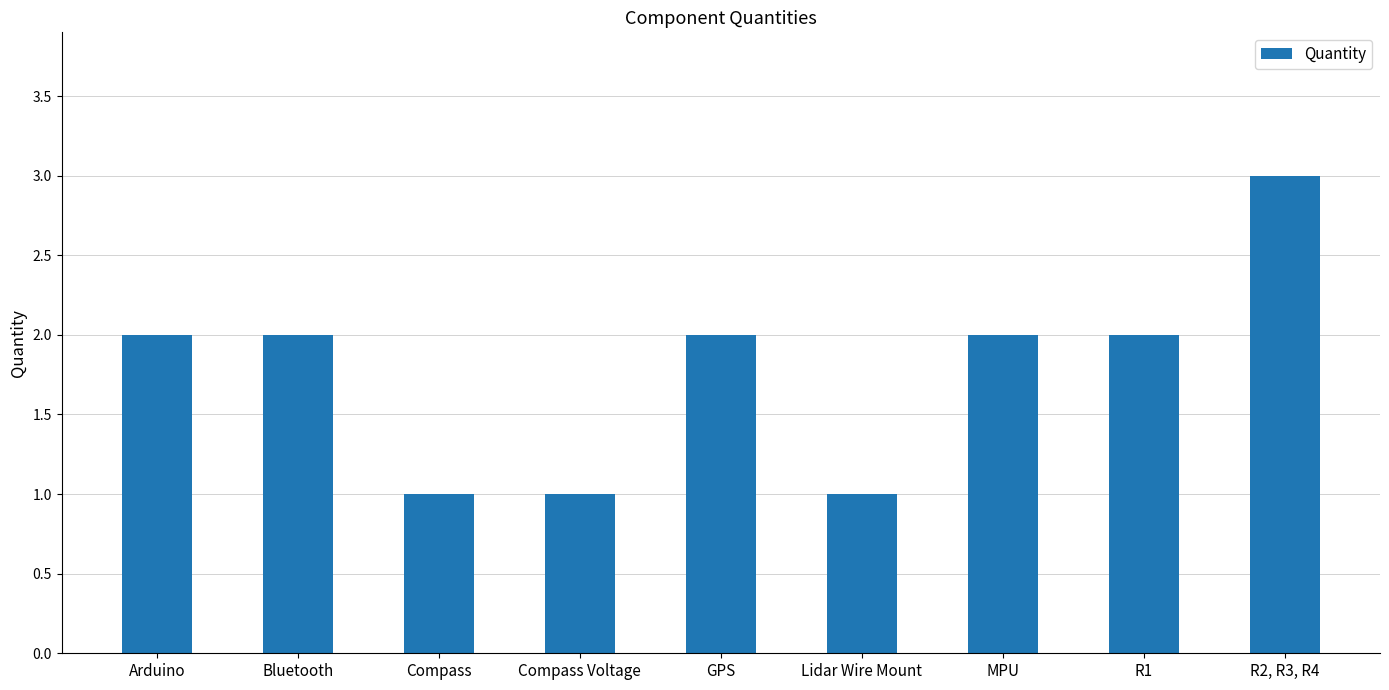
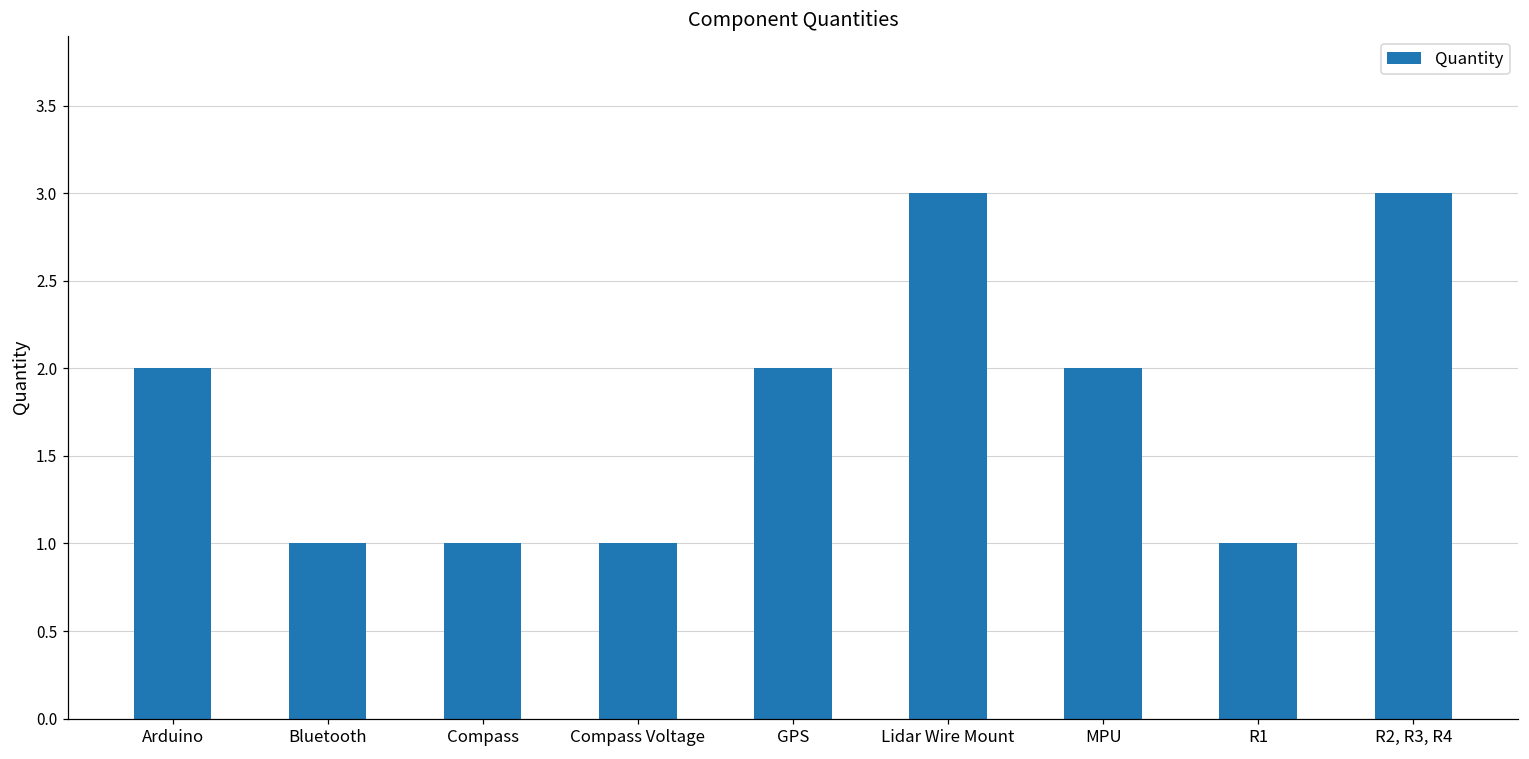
  {
    "Arduino": 2,
-   "Bluetooth": 2,
+   "Bluetooth": 1,
    "Compass": 1,
    "Compass Voltage": 1,
    "GPS": 2,
-   "Lidar Wire Mount": 1,
+   "Lidar Wire Mount": 3,
    "MPU": 2,
-   "R1": 2,
+   "R1": 1,
    "R2, R3, R4": 3
  }
